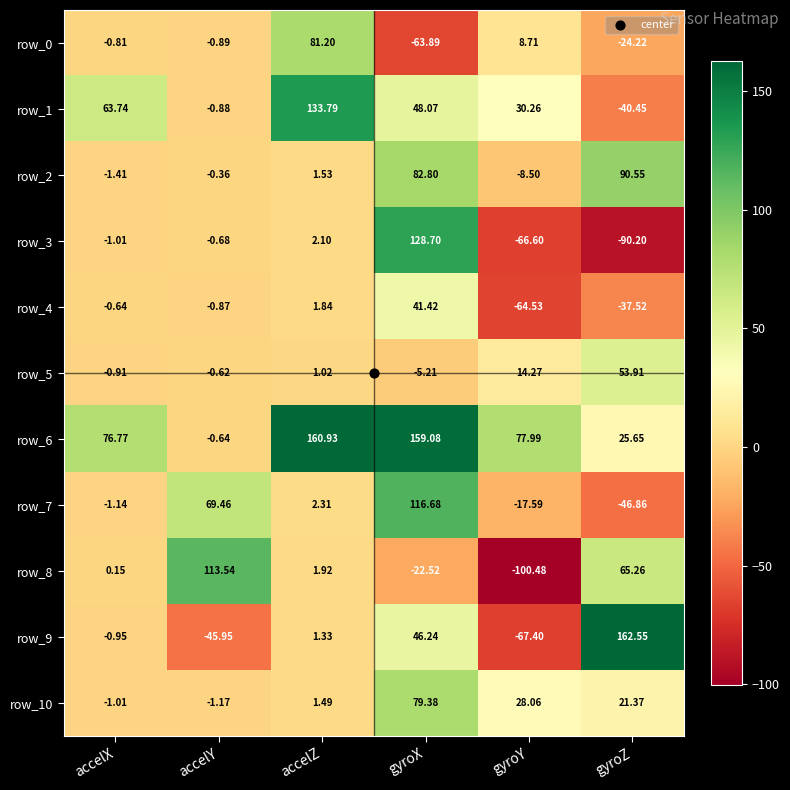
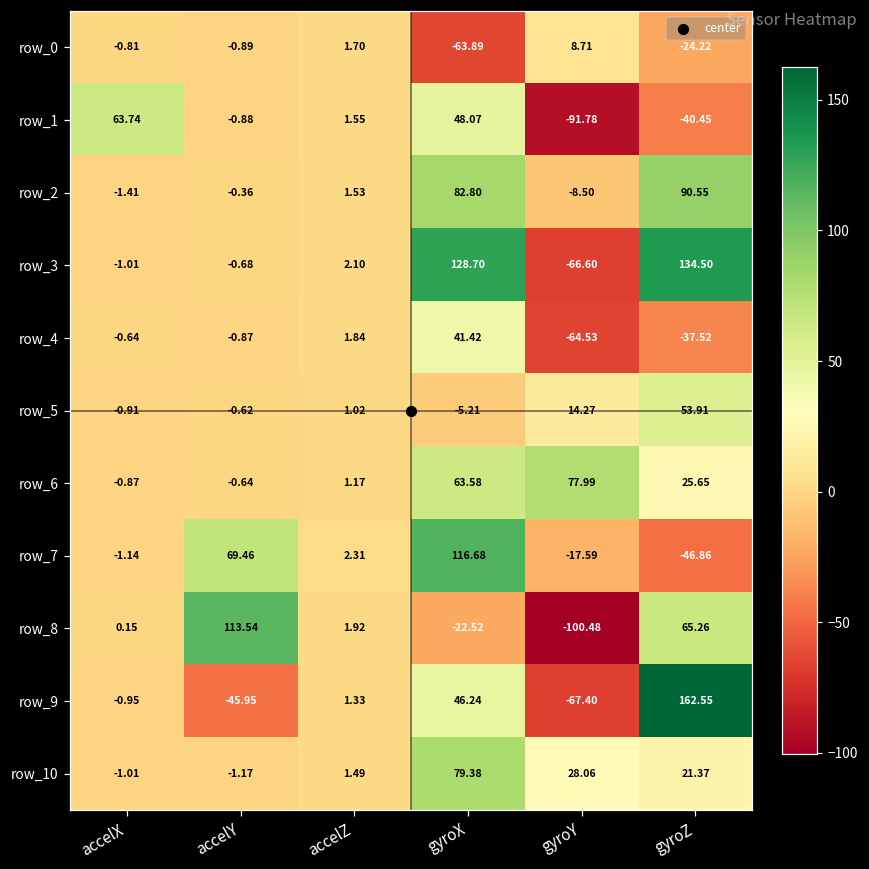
  {
    "row_0": {
      "accelX": -0.81,
      "accelY": -0.89,
-     "accelZ": 81.20,
+     "accelZ": 1.70,
      "gyroX": -63.89,
      "gyroY": 8.71,
      "gyroZ": -24.22
    },
    "row_1": {
      "accelX": 63.74,
      "accelY": -0.88,
-     "accelZ": 133.79,
+     "accelZ": 1.55,
      "gyroX": 48.07,
-     "gyroY": 30.26,
+     "gyroY": -91.78,
      "gyroZ": -40.45
    },
    "row_2": {
      "accelX": -1.41,
      "accelY": -0.36,
      "accelZ": 1.53,
      "gyroX": 82.80,
      "gyroY": -8.50,
      "gyroZ": 90.55
    },
    "row_3": {
      "accelX": -1.01,
      "accelY": -0.68,
      "accelZ": 2.10,
      "gyroX": 128.70,
      "gyroY": -66.60,
-     "gyroZ": -90.20
+     "gyroZ": 134.50
    },
    "row_4": {
      "accelX": -0.64,
      "accelY": -0.87,
      "accelZ": 1.84,
      "gyroX": 41.42,
      "gyroY": -64.53,
      "gyroZ": -37.52
    },
    "row_5": {
      "accelX": -0.91,
      "accelY": -0.62,
      "accelZ": 1.02,
      "gyroX": -5.21,
      "gyroY": 14.27,
      "gyroZ": 53.91
    },
    "row_6": {
-     "accelX": 76.77,
+     "accelX": -0.87,
      "accelY": -0.64,
-     "accelZ": 160.93,
-     "gyroX": 159.08,
+     "accelZ": 1.17,
+     "gyroX": 63.58,
      "gyroY": 77.99,
      "gyroZ": 25.65
    },
    "row_7": {
      "accelX": -1.14,
      "accelY": 69.46,
      "accelZ": 2.31,
      "gyroX": 116.68,
      "gyroY": -17.59,
      "gyroZ": -46.86
    },
    "row_8": {
      "accelX": 0.15,
      "accelY": 113.54,
      "accelZ": 1.92,
      "gyroX": -22.52,
      "gyroY": -100.48,
      "gyroZ": 65.26
    },
    "row_9": {
      "accelX": -0.95,
      "accelY": -45.95,
      "accelZ": 1.33,
      "gyroX": 46.24,
      "gyroY": -67.40,
      "gyroZ": 162.55
    },
    "row_10": {
      "accelX": -1.01,
      "accelY": -1.17,
      "accelZ": 1.49,
      "gyroX": 79.38,
      "gyroY": 28.06,
      "gyroZ": 21.37
    }
  }
